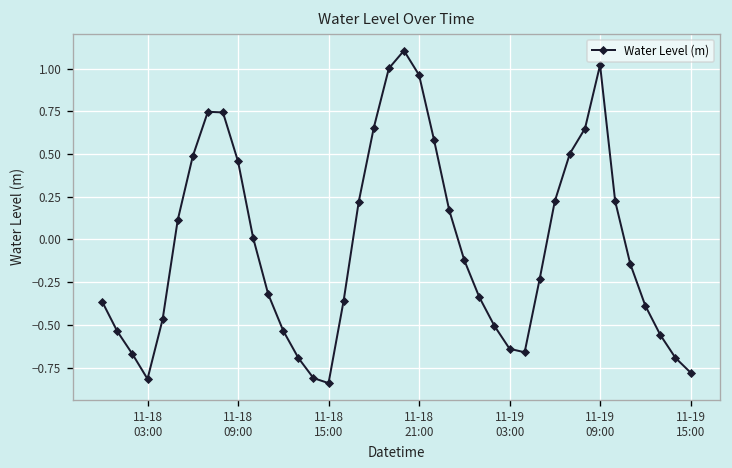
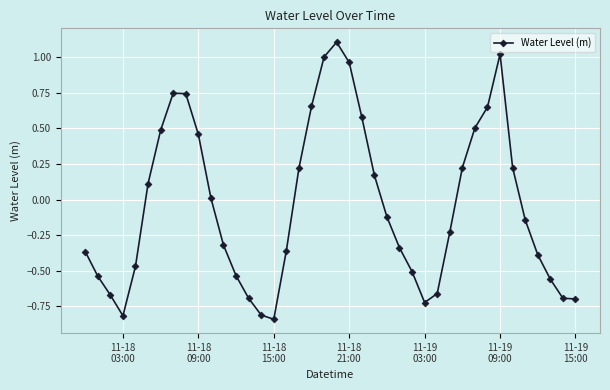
  {
    "11-18 03:00": -0.82,
    "11-18 09:00": 0.46,
    "11-18 15:00": -0.84,
    "11-18 21:00": 0.96,
-   "11-19 03:00": -0.64,
+   "11-19 03:00": -0.72,
    "11-19 09:00": 1.02,
-   "11-19 15:00": -0.78
+   "11-19 15:00": -0.70
  }
